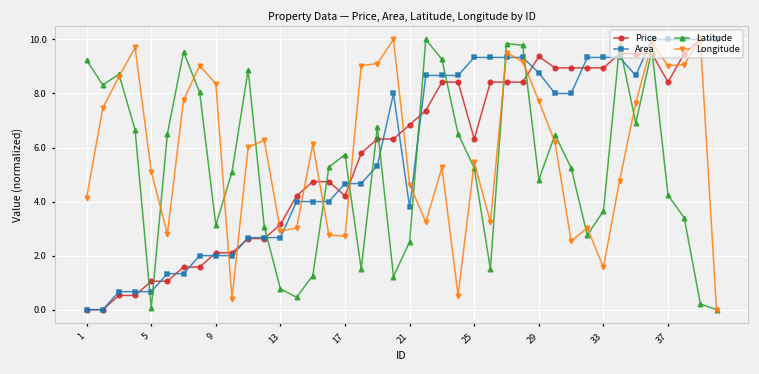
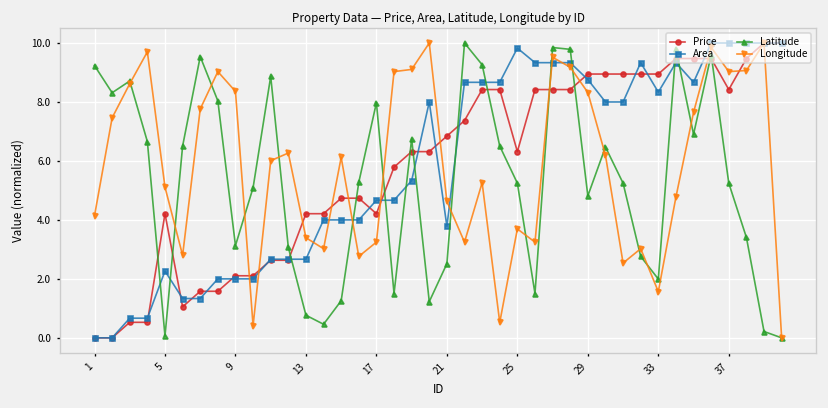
  {
    "Price": {
-     "5": 1.1,
+     "5": 4.2,
      "9": 2.1,
-     "13": 3.2,
+     "13": 4.2,
      "17": 4.2,
      "21": 6.8,
      "25": 6.3,
-     "29": 9.4,
+     "29": 8.9,
      "33": 8.9,
      "37": 8.4
    },
    "Area": {
-     "5": 0.7,
+     "5": 2.3,
      "9": 2.0,
      "13": 2.7,
      "17": 4.7,
      "21": 3.8,
-     "25": 9.3,
+     "25": 9.8,
      "29": 8.8,
-     "33": 9.3
+     "33": 8.3
    },
    "Latitude": {
      "1": 9.2,
      "5": 0.1,
      "9": 3.1,
      "13": 0.8,
-     "17": 5.7,
+     "17": 8.0,
      "21": 2.5,
      "25": 5.2,
      "29": 4.8,
-     "33": 3.7,
-     "37": 4.2
+     "33": 2.0,
+     "37": 5.2
    },
    "Longitude": {
      "1": 4.1,
      "5": 5.1,
      "9": 8.4,
-     "13": 2.9,
-     "17": 2.7,
+     "13": 3.4,
+     "17": 3.2,
      "21": 4.6,
-     "25": 5.4,
-     "29": 7.7,
+     "25": 3.7,
+     "29": 8.3,
      "33": 1.6,
      "37": 9.0
    }
  }
